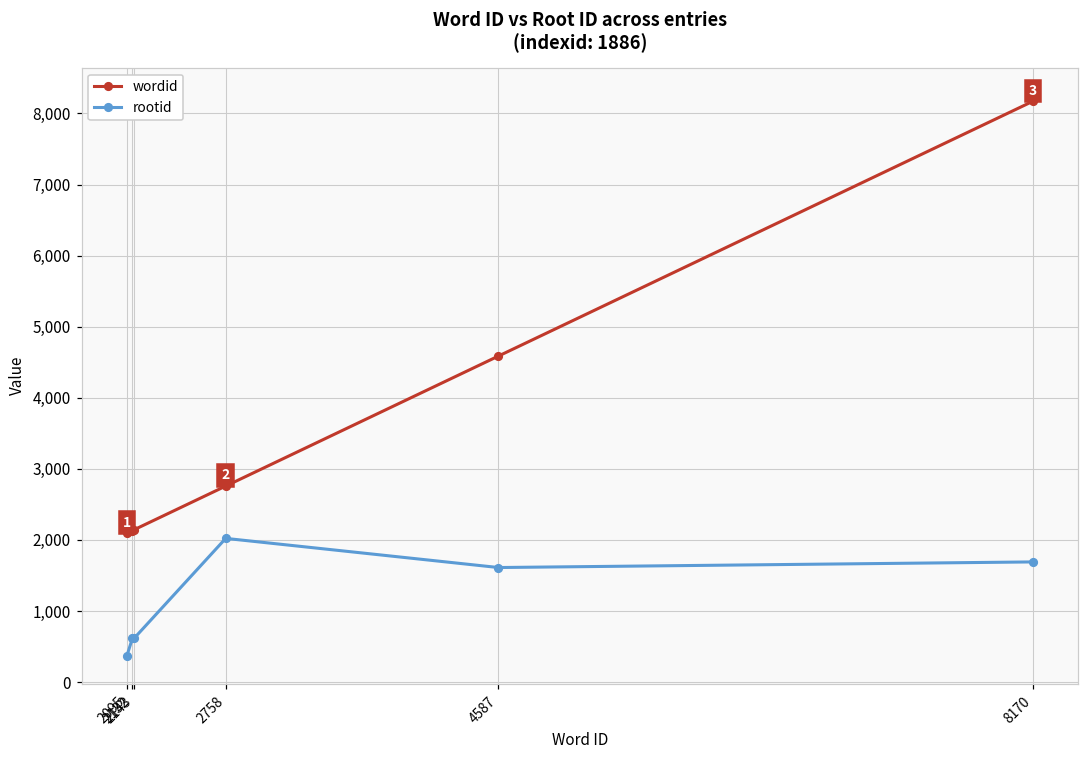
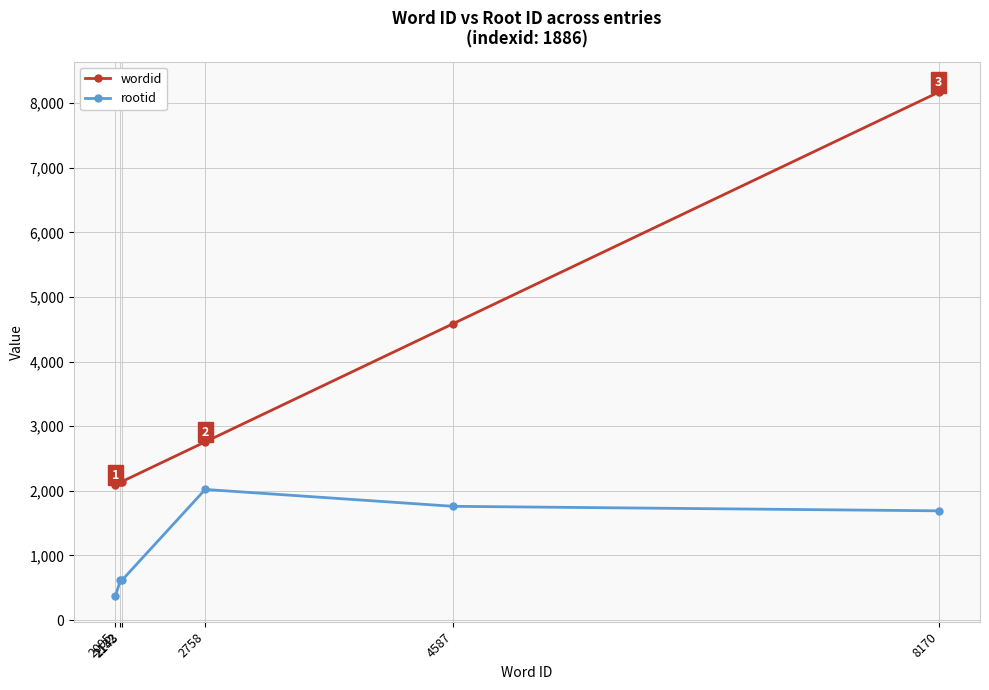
  {
    "rootid": {
      "2095": "400",
      "2132": "600",
      "2143": "600",
      "2758": "2,000",
-     "4587": "1,600",
+     "4587": "1,800",
      "8170": "1,700"
    }
  }
